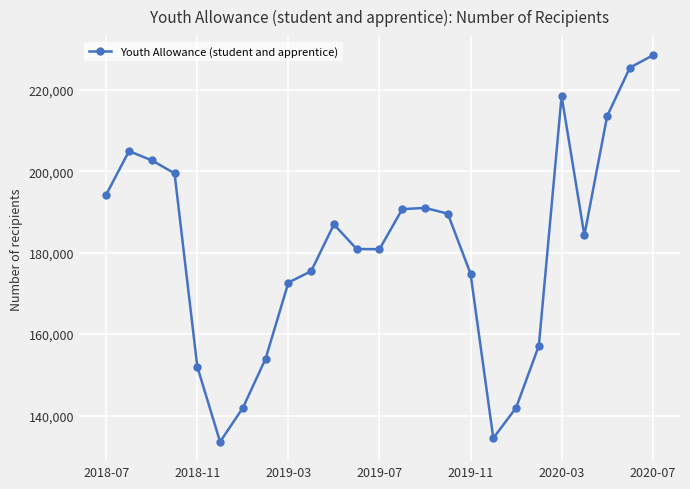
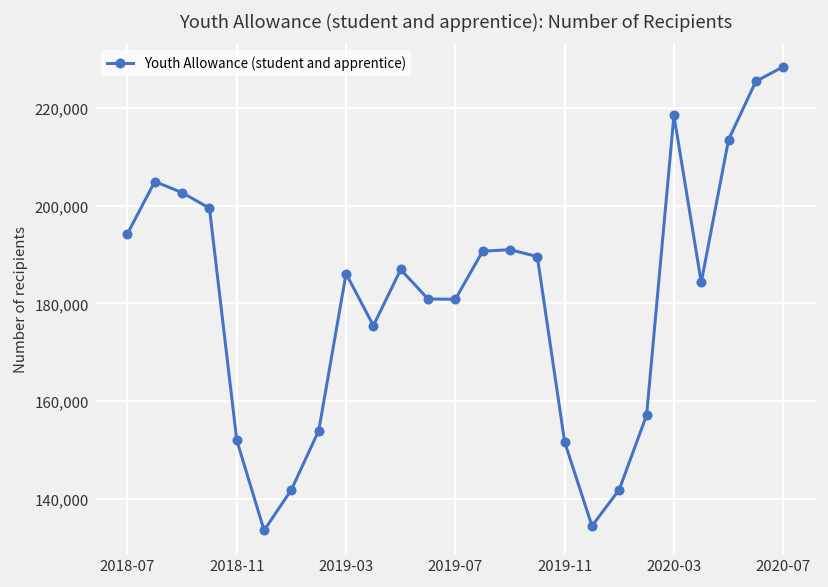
  {
    "2018-07": "194,000",
    "2018-11": "152,000",
-   "2019-03": "173,000",
+   "2019-03": "186,000",
    "2019-07": "181,000",
-   "2019-11": "175,000",
+   "2019-11": "152,000",
    "2020-03": "219,000",
    "2020-07": "228,000"
  }
